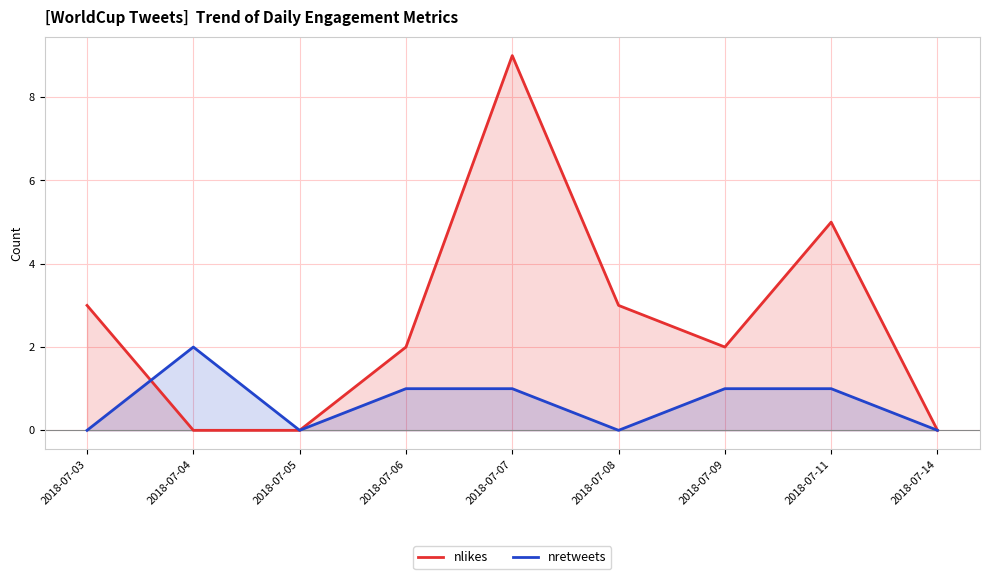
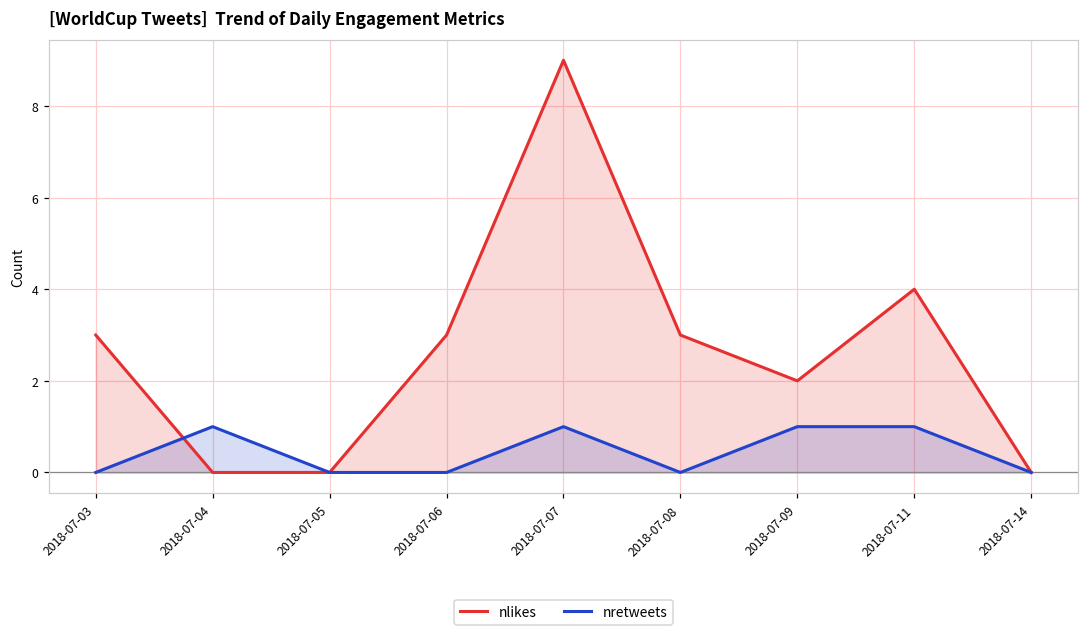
  {
    "nlikes": {
      "2018-07-03": 3,
      "2018-07-04": 0,
-     "2018-07-06": 2,
+     "2018-07-06": 3,
      "2018-07-07": 9,
      "2018-07-08": 3,
      "2018-07-09": 2,
-     "2018-07-11": 5
+     "2018-07-11": 4
    },
    "nretweets": {
      "2018-07-03": 0,
-     "2018-07-04": 2,
-     "2018-07-06": 1,
+     "2018-07-04": 1,
+     "2018-07-06": 0,
      "2018-07-07": 1,
      "2018-07-08": 0,
      "2018-07-09": 1,
      "2018-07-11": 1
    }
  }
